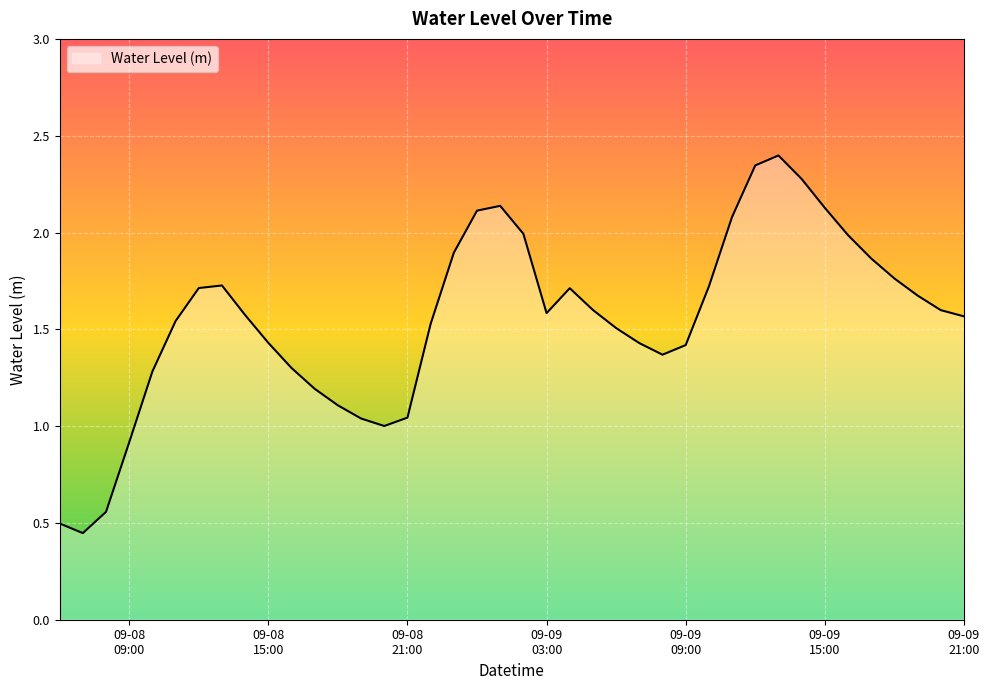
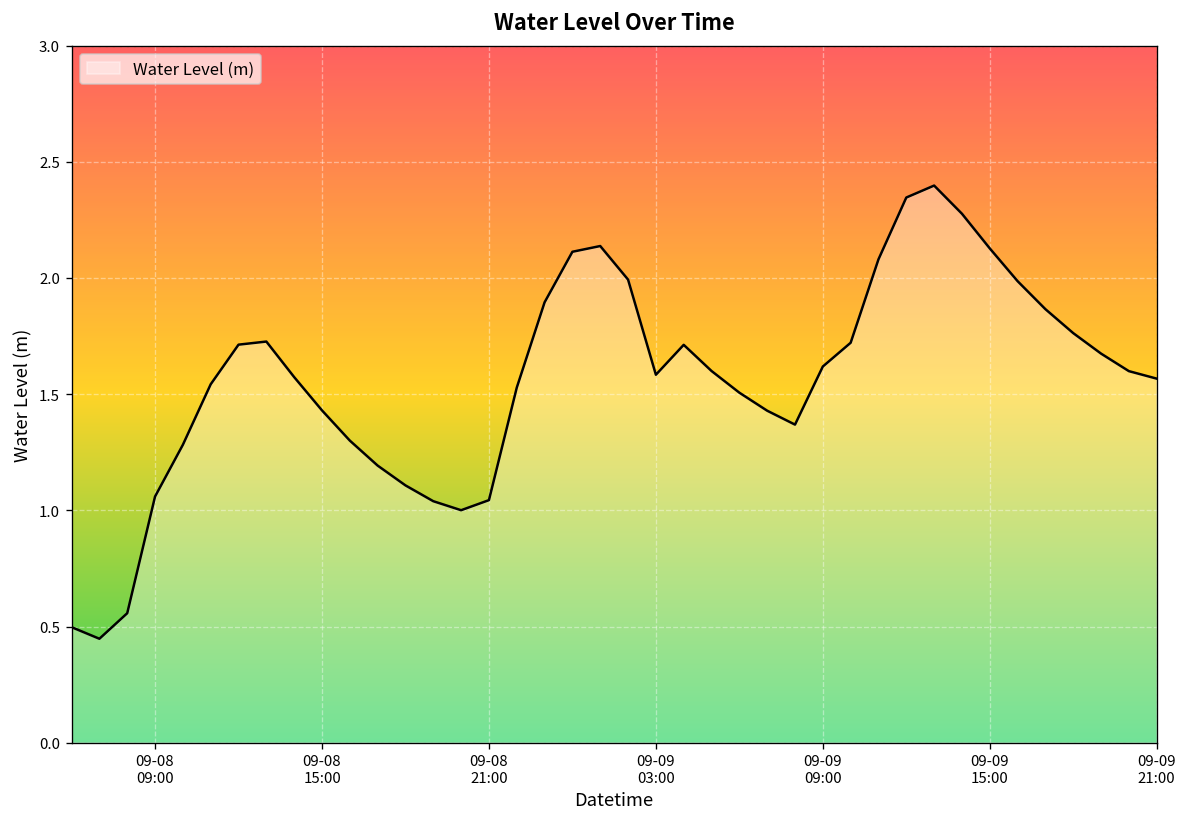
  {
-   "09-08 09:00": 0.92,
+   "09-08 09:00": 1.06,
    "09-08 15:00": 1.43,
    "09-08 21:00": 1.04,
    "09-09 03:00": 1.58,
-   "09-09 09:00": 1.42,
+   "09-09 09:00": 1.62,
    "09-09 15:00": 2.13,
    "09-09 21:00": 1.57
  }
